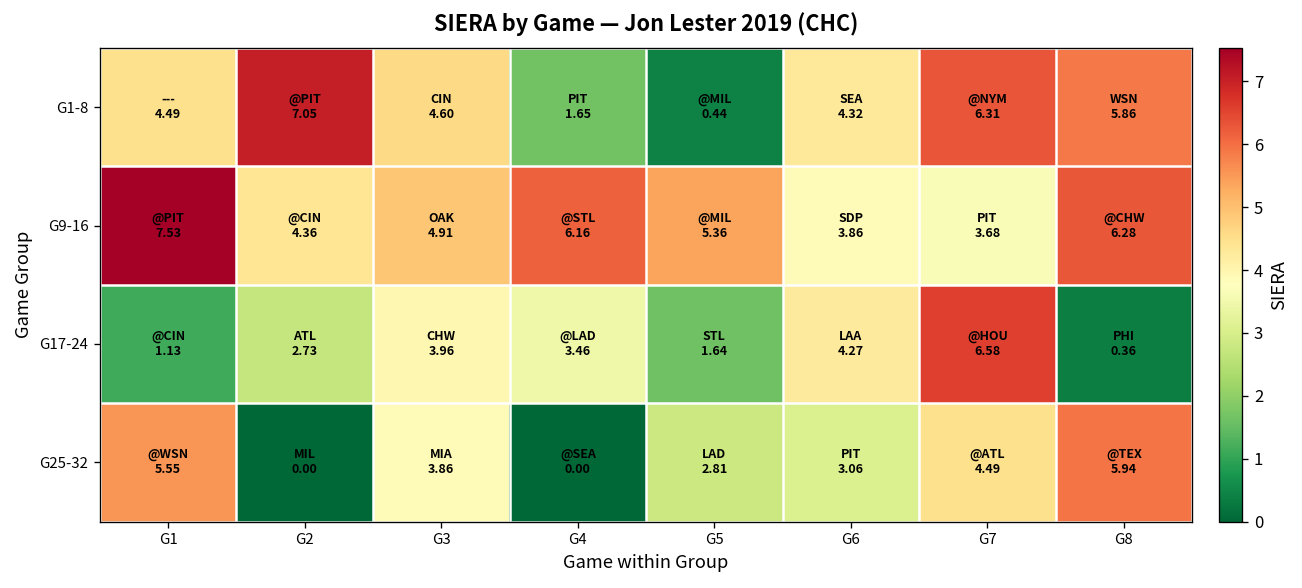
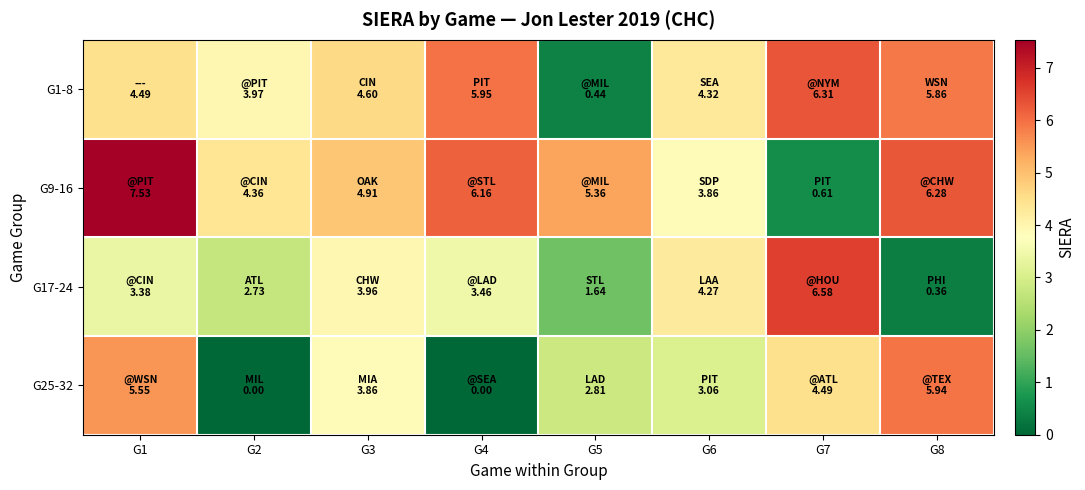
  {
    "G1-8": {
      "G1": 4.49,
-     "G2": 7.05,
+     "G2": 3.97,
      "G3": 4.60,
-     "G4": 1.65,
+     "G4": 5.95,
      "G5": 0.44,
      "G6": 4.32,
      "G7": 6.31,
      "G8": 5.86
    },
    "G9-16": {
      "G1": 7.53,
      "G2": 4.36,
      "G3": 4.91,
      "G4": 6.16,
      "G5": 5.36,
      "G6": 3.86,
-     "G7": 3.68,
+     "G7": 0.61,
      "G8": 6.28
    },
    "G17-24": {
-     "G1": 1.13,
+     "G1": 3.38,
      "G2": 2.73,
      "G3": 3.96,
      "G4": 3.46,
      "G5": 1.64,
      "G6": 4.27,
      "G7": 6.58,
      "G8": 0.36
    },
    "G25-32": {
      "G1": 5.55,
      "G2": 0.00,
      "G3": 3.86,
      "G4": 0.00,
      "G5": 2.81,
      "G6": 3.06,
      "G7": 4.49,
      "G8": 5.94
    }
  }
